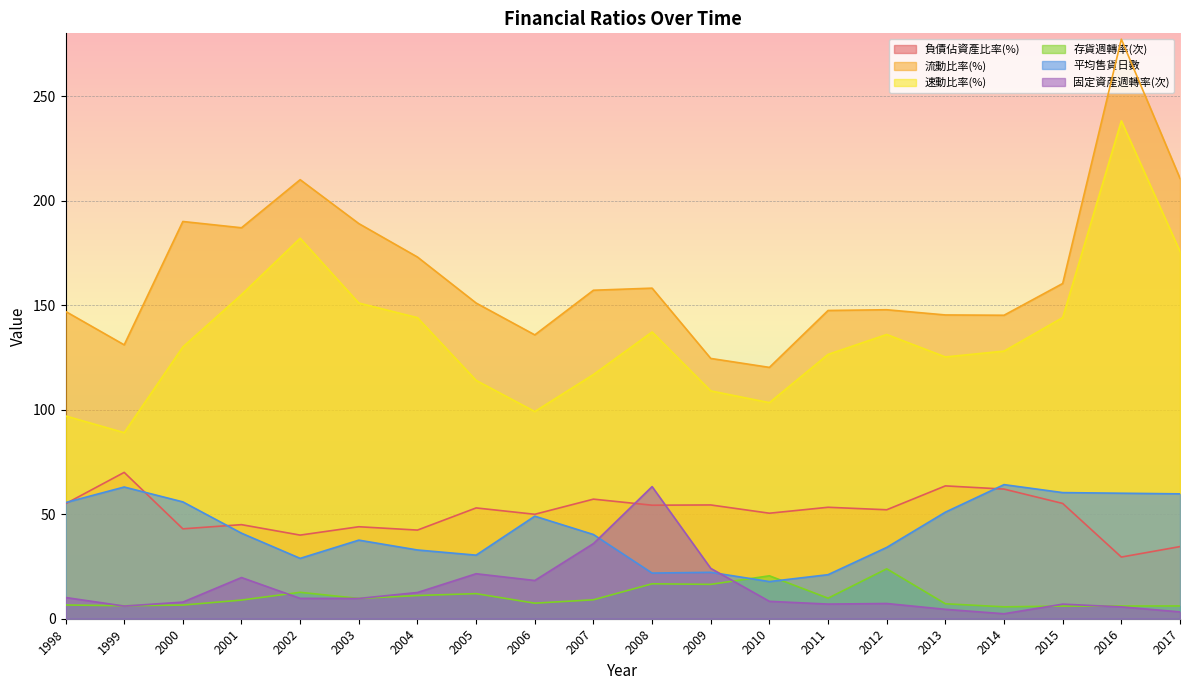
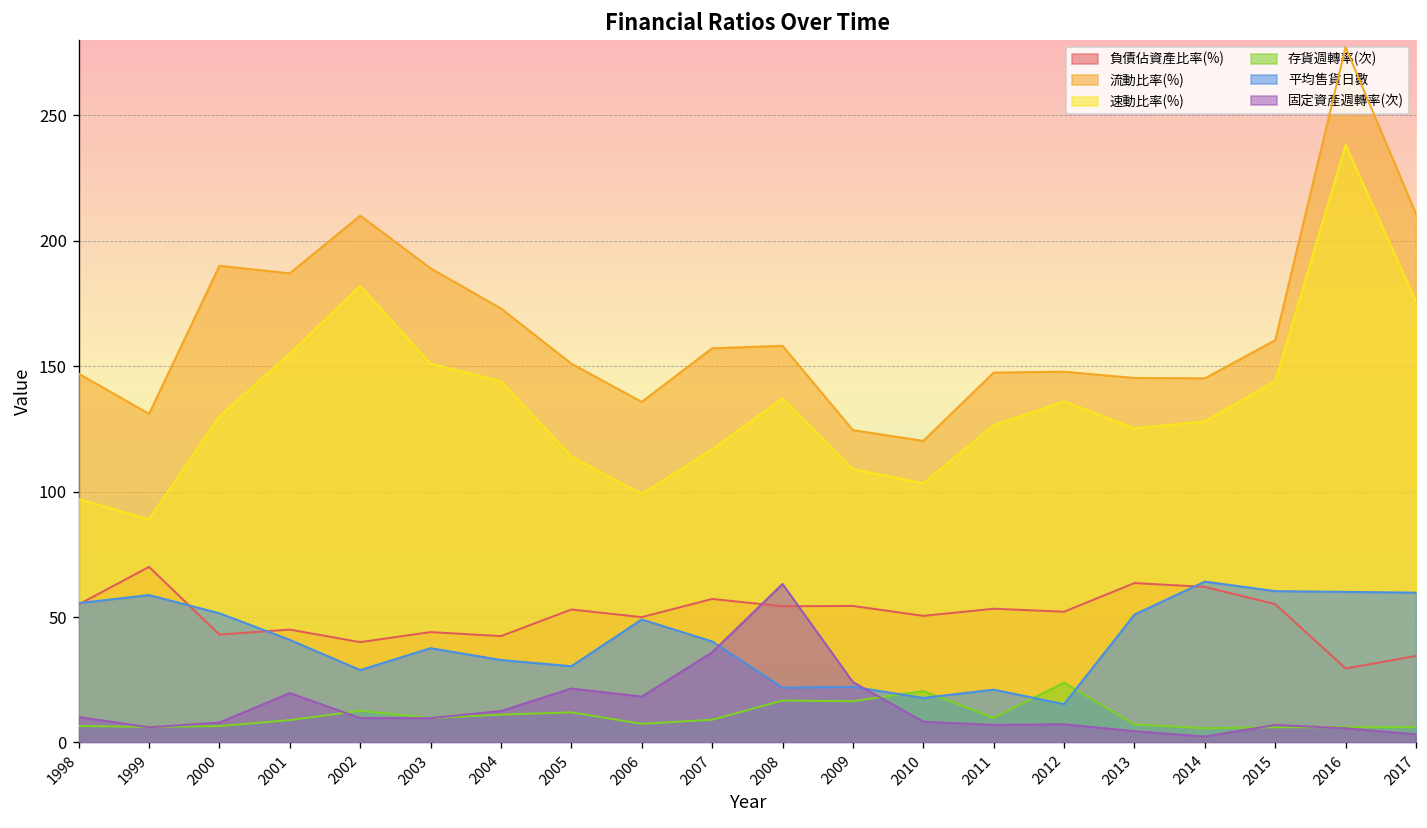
  {
    "負債佔資產比率(%)": {
      "1999": 70,
      "2000": 43,
      "2001": 45,
      "2002": 40,
      "2003": 44,
      "2004": 42,
      "2005": 53,
      "2007": 57,
      "2008": 54,
      "2009": 54,
      "2010": 50,
      "2011": 53,
      "2012": 52,
      "2013": 64,
      "2014": 62,
      "2015": 55,
      "2016": 30,
      "2017": 35
    },
    "存貨週轉率(次)": {
      "1998": 7,
      "2000": 7,
      "2001": 9,
      "2002": 13,
      "2004": 11,
      "2005": 12,
      "2006": 7,
      "2007": 9,
      "2008": 17,
      "2009": 16,
      "2010": 21,
      "2011": 10,
      "2012": 24,
      "2013": 7,
      "2014": 6,
      "2017": 6
    },
    "平均售貨日數": {
-     "1999": 63,
-     "2000": 56,
+     "1999": 59,
+     "2000": 52,
      "2001": 41,
      "2002": 29,
      "2003": 38,
      "2004": 33,
      "2005": 30,
      "2007": 40,
      "2008": 22,
      "2009": 22,
      "2010": 18,
      "2011": 21,
-     "2012": 34,
+     "2012": 15,
      "2013": 51,
      "2014": 64,
      "2015": 60,
      "2016": 60,
      "2017": 60
    },
    "固定資產週轉率(次)": {
      "1998": 10,
      "2000": 8,
      "2001": 20,
      "2002": 10,
      "2004": 13,
      "2005": 22,
      "2006": 18,
      "2007": 36,
      "2008": 63,
      "2009": 24,
      "2010": 8,
      "2011": 7,
      "2012": 7,
      "2013": 5,
      "2014": 2,
      "2017": 3
    }
  }
